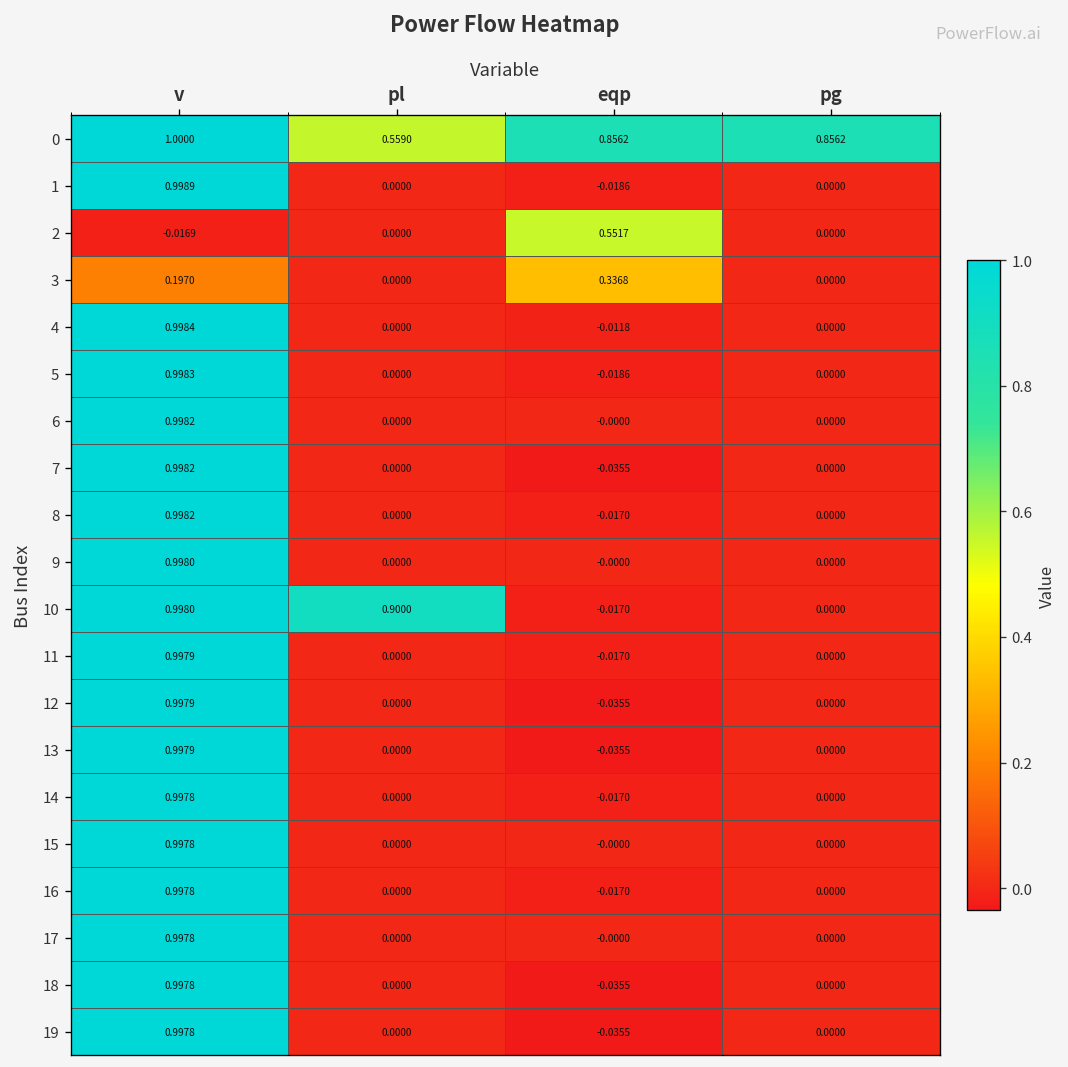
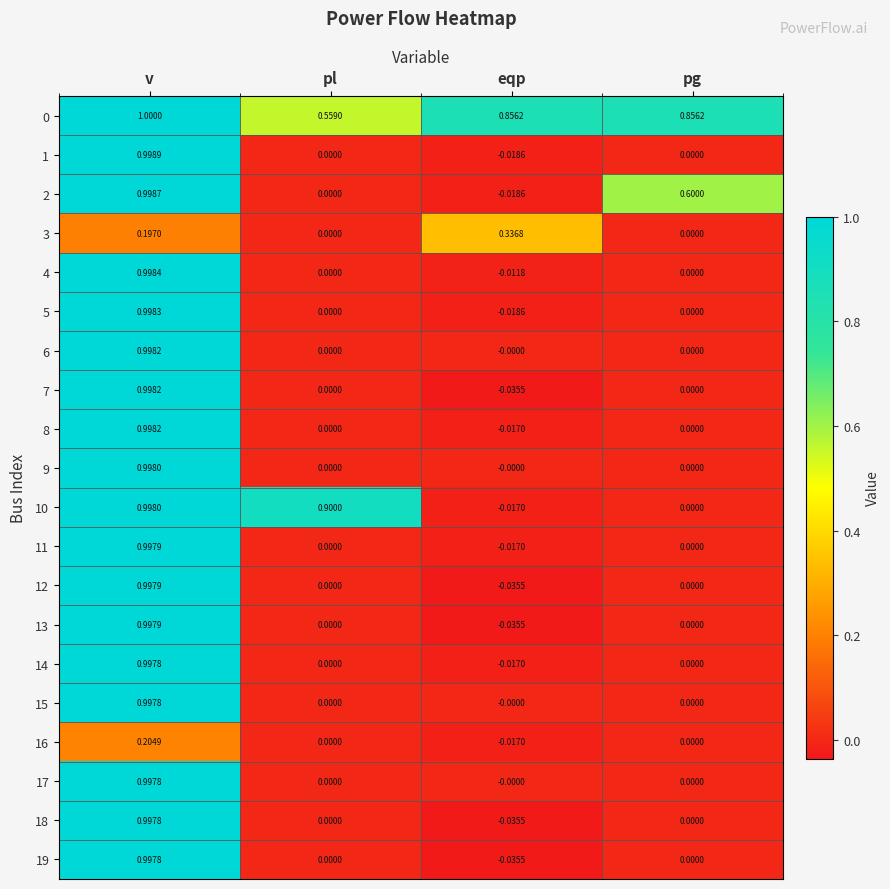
  {
    "0": {
      "v": 1.0000,
      "pl": 0.5590,
      "eqp": 0.8562,
      "pg": 0.8562
    },
    "1": {
      "v": 0.9989,
      "pl": 0.0000,
      "eqp": -0.0186,
      "pg": 0.0000
    },
    "2": {
-     "v": -0.0169,
+     "v": 0.9987,
      "pl": 0.0000,
-     "eqp": 0.5517,
-     "pg": 0.0000
+     "eqp": -0.0186,
+     "pg": 0.6000
    },
    "3": {
      "v": 0.1970,
      "pl": 0.0000,
      "eqp": 0.3368,
      "pg": 0.0000
    },
    "4": {
      "v": 0.9984,
      "pl": 0.0000,
      "eqp": -0.0118,
      "pg": 0.0000
    },
    "5": {
      "v": 0.9983,
      "pl": 0.0000,
      "eqp": -0.0186,
      "pg": 0.0000
    },
    "6": {
      "v": 0.9982,
      "pl": 0.0000,
      "eqp": -0.0000,
      "pg": 0.0000
    },
    "7": {
      "v": 0.9982,
      "pl": 0.0000,
      "eqp": -0.0355,
      "pg": 0.0000
    },
    "8": {
      "v": 0.9982,
      "pl": 0.0000,
      "eqp": -0.0170,
      "pg": 0.0000
    },
    "9": {
      "v": 0.9980,
      "pl": 0.0000,
      "eqp": -0.0000,
      "pg": 0.0000
    },
    "10": {
      "v": 0.9980,
      "pl": 0.9000,
      "eqp": -0.0170,
      "pg": 0.0000
    },
    "11": {
      "v": 0.9979,
      "pl": 0.0000,
      "eqp": -0.0170,
      "pg": 0.0000
    },
    "12": {
      "v": 0.9979,
      "pl": 0.0000,
      "eqp": -0.0355,
      "pg": 0.0000
    },
    "13": {
      "v": 0.9979,
      "pl": 0.0000,
      "eqp": -0.0355,
      "pg": 0.0000
    },
    "14": {
      "v": 0.9978,
      "pl": 0.0000,
      "eqp": -0.0170,
      "pg": 0.0000
    },
    "15": {
      "v": 0.9978,
      "pl": 0.0000,
      "eqp": -0.0000,
      "pg": 0.0000
    },
    "16": {
-     "v": 0.9978,
+     "v": 0.2049,
      "pl": 0.0000,
      "eqp": -0.0170,
      "pg": 0.0000
    },
    "17": {
      "v": 0.9978,
      "pl": 0.0000,
      "eqp": -0.0000,
      "pg": 0.0000
    },
    "18": {
      "v": 0.9978,
      "pl": 0.0000,
      "eqp": -0.0355,
      "pg": 0.0000
    },
    "19": {
      "v": 0.9978,
      "pl": 0.0000,
      "eqp": -0.0355,
      "pg": 0.0000
    }
  }
